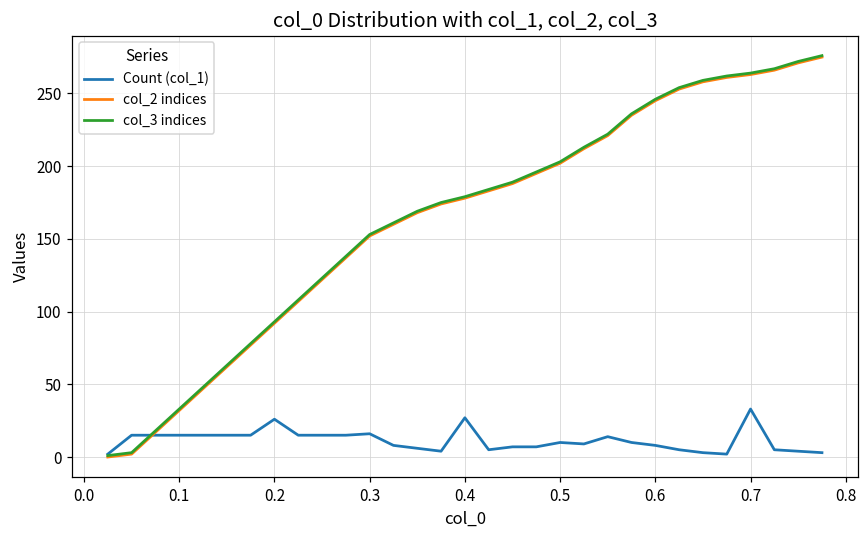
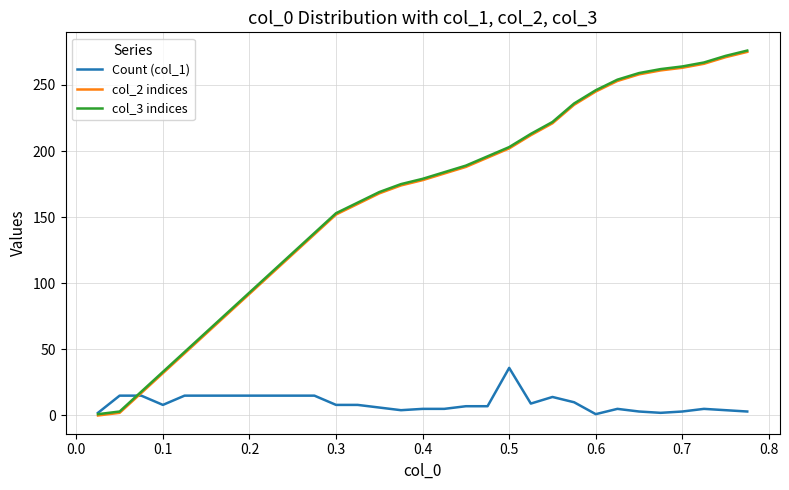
  {
    "Count (col_1)": {
-     "0.1": 15,
-     "0.2": 26,
-     "0.3": 16,
-     "0.4": 27,
-     "0.5": 10,
-     "0.6": 8,
-     "0.7": 33
+     "0.1": 8,
+     "0.2": 15,
+     "0.3": 8,
+     "0.4": 5,
+     "0.5": 36,
+     "0.6": 1,
+     "0.7": 3
    }
  }
